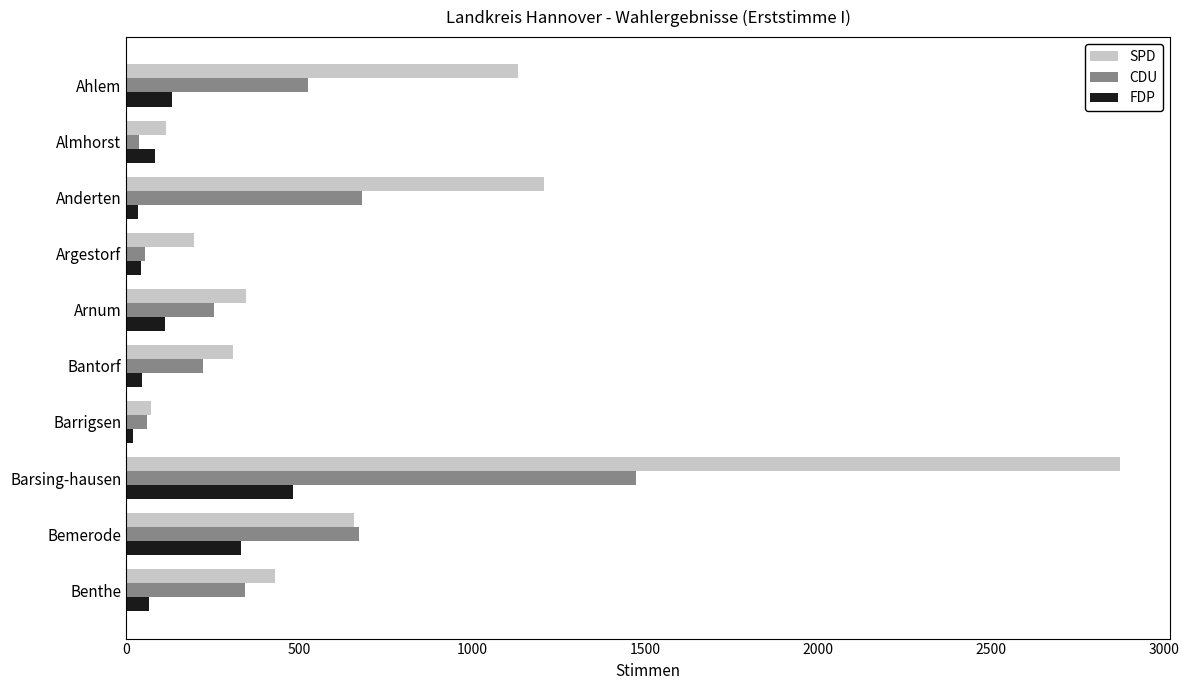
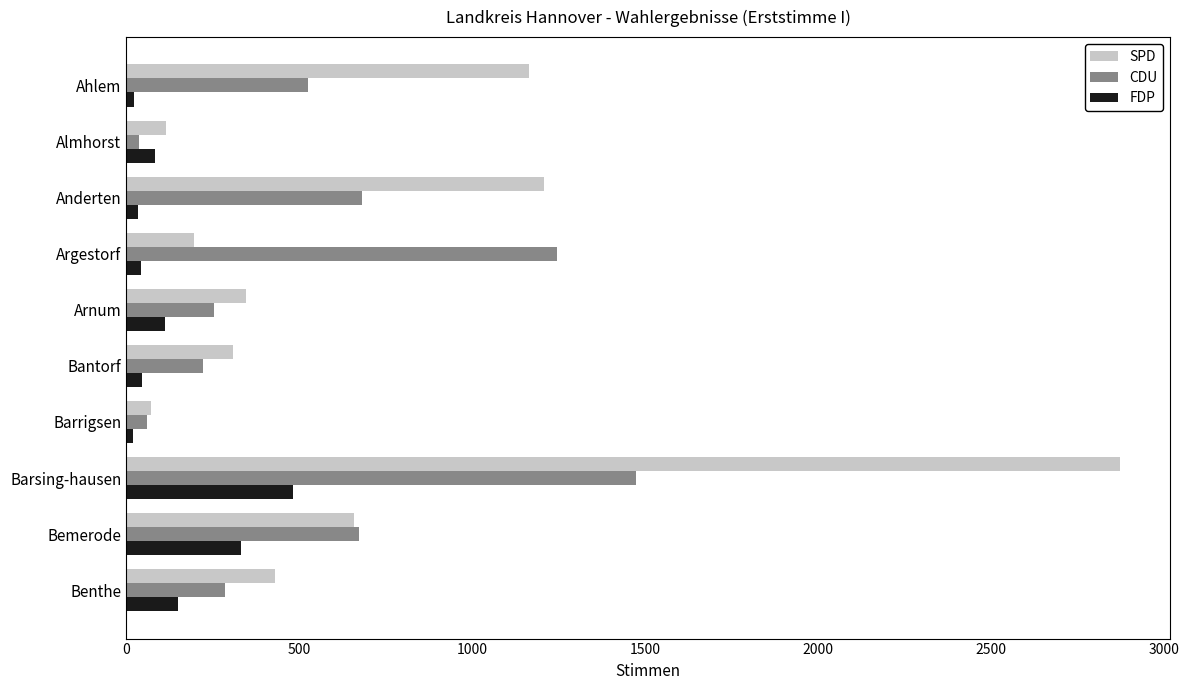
  {
    "SPD": {
-     "Ahlem": 1130,
+     "Ahlem": 1170,
      "Almhorst": 120,
      "Anderten": 1210,
      "Argestorf": 200,
      "Arnum": 350,
      "Bantorf": 310,
      "Barrigsen": 70,
      "Barsing-hausen": 2870,
      "Bemerode": 660,
      "Benthe": 430
    },
    "CDU": {
      "Ahlem": 530,
      "Almhorst": 40,
      "Anderten": 680,
-     "Argestorf": 60,
+     "Argestorf": 1250,
      "Arnum": 260,
      "Bantorf": 220,
      "Barrigsen": 60,
      "Barsing-hausen": 1470,
      "Bemerode": 670,
-     "Benthe": 340
+     "Benthe": 290
    },
    "FDP": {
-     "Ahlem": 130,
+     "Ahlem": 20,
      "Almhorst": 80,
      "Anderten": 30,
      "Argestorf": 40,
      "Arnum": 110,
      "Bantorf": 50,
      "Barrigsen": 20,
      "Barsing-hausen": 480,
      "Bemerode": 330,
-     "Benthe": 70
+     "Benthe": 150
    }
  }
